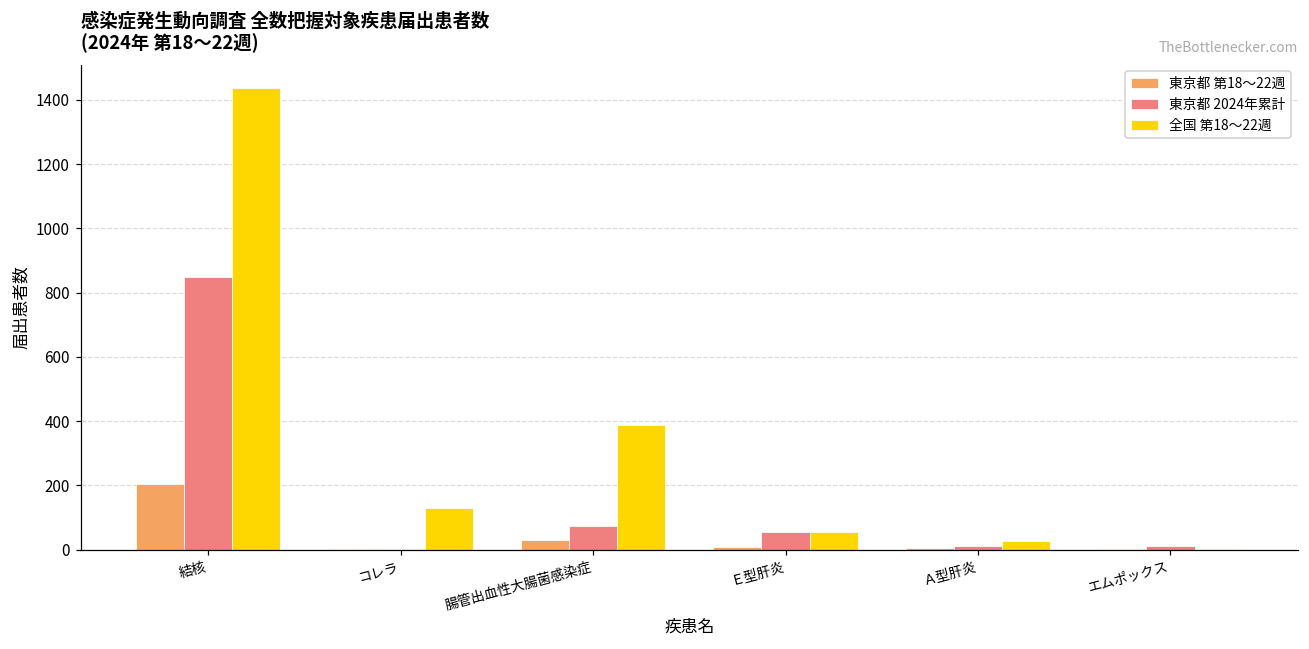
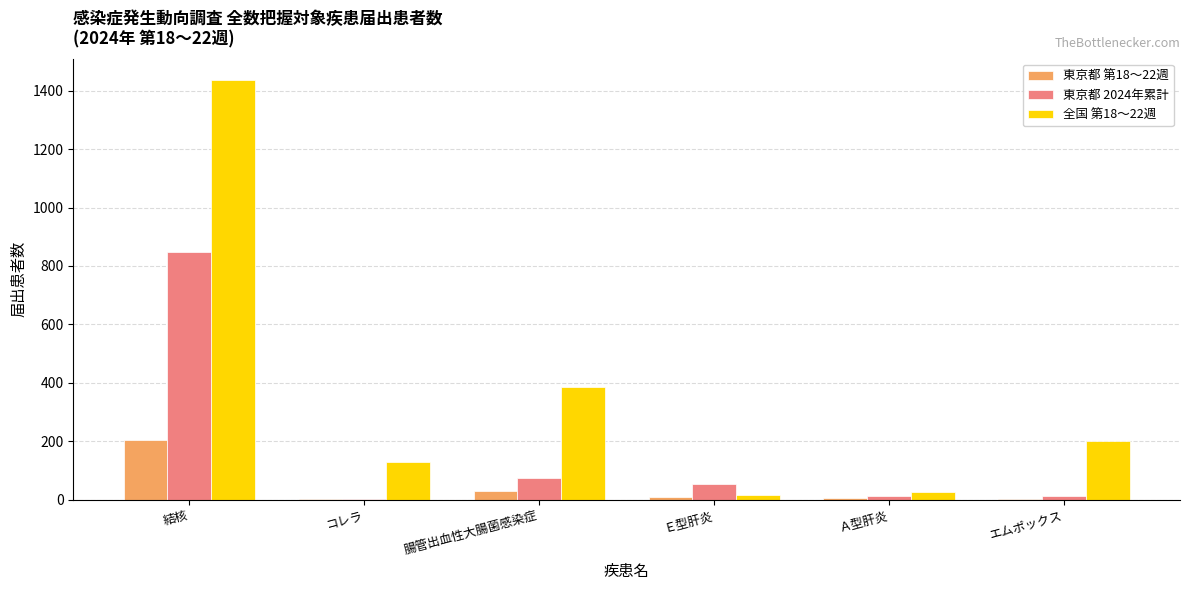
  {
    "全国 第18～22週": {
      "結核": 1440,
      "コレラ": 130,
      "腸管出血性大腸菌感染症": 390,
-     "Ｅ型肝炎": 50,
+     "Ｅ型肝炎": 20,
      "Ａ型肝炎": 30,
-     "エムポックス": 0
+     "エムポックス": 200
    }
  }
